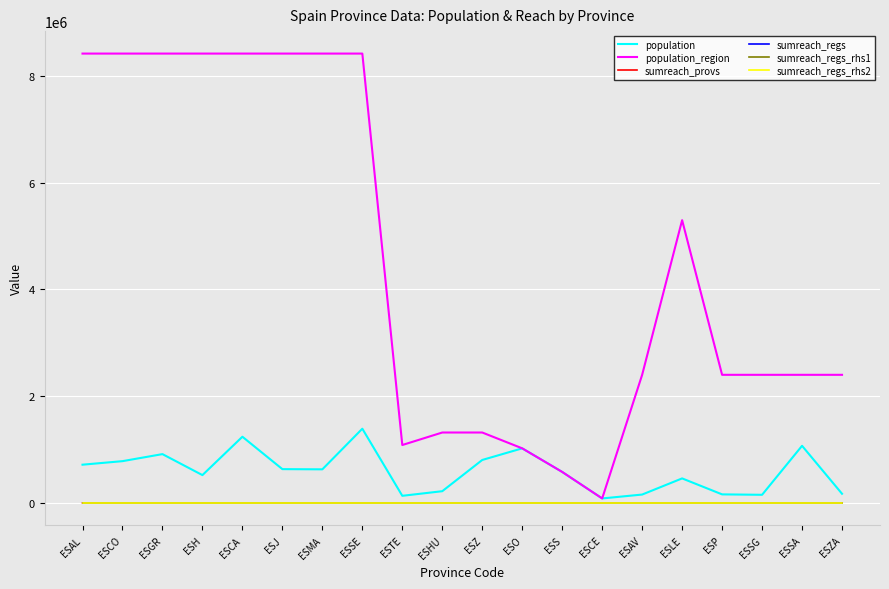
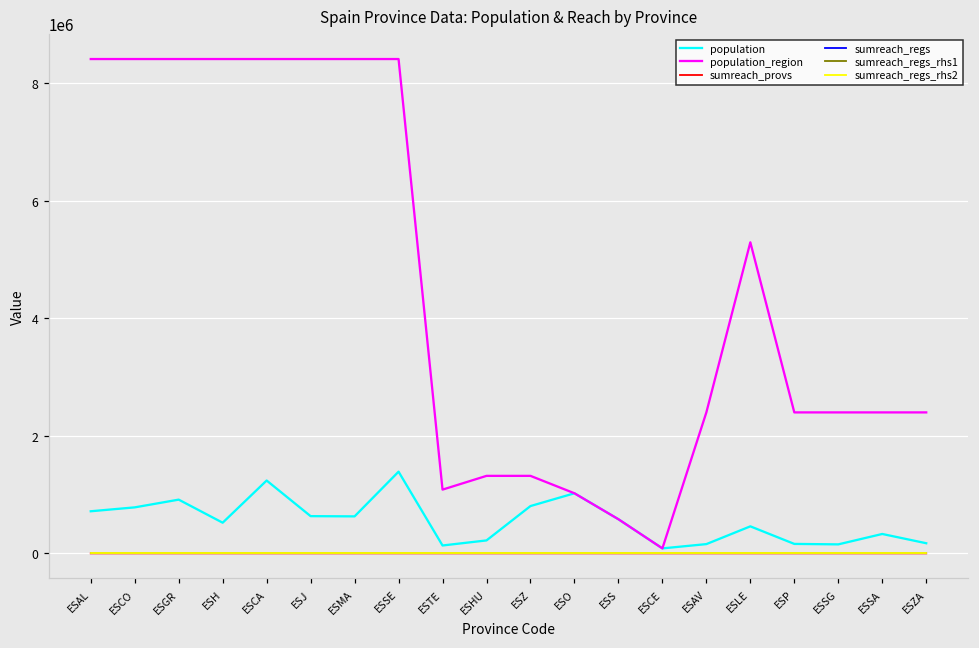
  {
    "population": {
      "ESAL": 700000,
      "ESCO": 800000,
      "ESGR": 900000,
      "ESH": 500000,
      "ESCA": 1200000,
      "ESJ": 600000,
      "ESMA": 600000,
      "ESSE": 1400000,
      "ESTE": 100000,
      "ESHU": 200000,
      "ESZ": 800000,
      "ESAV": 200000,
      "ESLE": 500000,
      "ESP": 200000,
      "ESSG": 200000,
-     "ESSA": 1100000,
+     "ESSA": 300000,
      "ESZA": 200000
    },
    "population_region": {
      "ESAL": 8400000,
      "ESCO": 8400000,
      "ESGR": 8400000,
      "ESH": 8400000,
      "ESCA": 8400000,
      "ESJ": 8400000,
      "ESMA": 8400000,
      "ESSE": 8400000,
      "ESTE": 1100000,
      "ESHU": 1300000,
      "ESZ": 1300000,
      "ESAV": 2400000,
      "ESLE": 5300000,
      "ESP": 2400000,
      "ESSG": 2400000,
      "ESSA": 2400000,
      "ESZA": 2400000
    },
    "sumreach_regs_rhs2": {
      "ESAL": 0,
      "ESCO": 0,
      "ESGR": 0,
      "ESH": 0,
      "ESCA": 0,
      "ESJ": 0,
      "ESMA": 0,
      "ESSE": 0,
      "ESTE": 0,
      "ESHU": 0,
      "ESZ": 0,
      "ESO": 0,
      "ESS": 0,
      "ESCE": 0,
      "ESAV": 0,
      "ESLE": 0,
      "ESP": 0,
      "ESSG": 0,
      "ESSA": 0,
      "ESZA": 0
    }
  }
